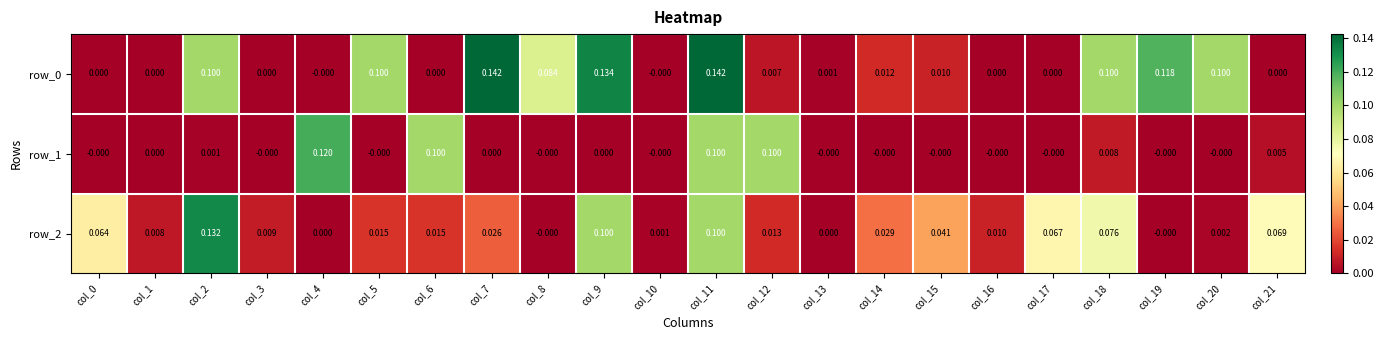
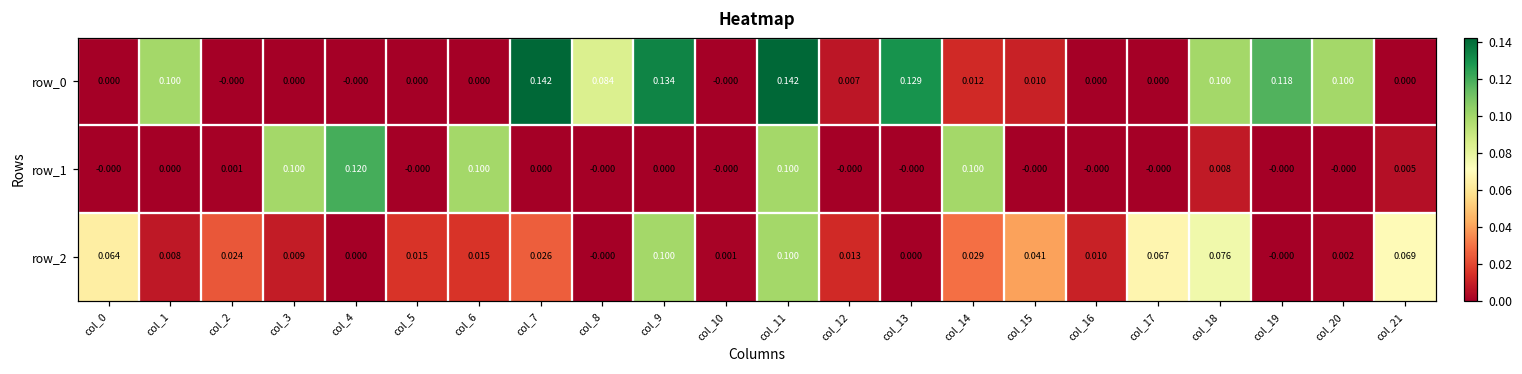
  {
    "row_0": {
      "col_0": 0.000,
-     "col_1": 0.000,
-     "col_2": 0.100,
+     "col_1": 0.100,
+     "col_2": -0.000,
      "col_3": 0.000,
      "col_4": -0.000,
-     "col_5": 0.100,
+     "col_5": 0.000,
      "col_6": 0.000,
      "col_7": 0.142,
      "col_8": 0.084,
      "col_9": 0.134,
      "col_10": -0.000,
      "col_11": 0.142,
      "col_12": 0.007,
-     "col_13": 0.001,
+     "col_13": 0.129,
      "col_14": 0.012,
      "col_15": 0.010,
      "col_16": 0.000,
      "col_17": 0.000,
      "col_18": 0.100,
      "col_19": 0.118,
      "col_20": 0.100,
      "col_21": 0.000
    },
    "row_1": {
      "col_0": -0.000,
      "col_1": 0.000,
      "col_2": 0.001,
-     "col_3": -0.000,
+     "col_3": 0.100,
      "col_4": 0.120,
      "col_5": -0.000,
      "col_6": 0.100,
      "col_7": 0.000,
      "col_8": -0.000,
      "col_9": 0.000,
      "col_10": -0.000,
      "col_11": 0.100,
-     "col_12": 0.100,
+     "col_12": -0.000,
      "col_13": -0.000,
-     "col_14": -0.000,
+     "col_14": 0.100,
      "col_15": -0.000,
      "col_16": -0.000,
      "col_17": -0.000,
      "col_18": 0.008,
      "col_19": -0.000,
      "col_20": -0.000,
      "col_21": 0.005
    },
    "row_2": {
      "col_0": 0.064,
      "col_1": 0.008,
-     "col_2": 0.132,
+     "col_2": 0.024,
      "col_3": 0.009,
      "col_4": 0.000,
      "col_5": 0.015,
      "col_6": 0.015,
      "col_7": 0.026,
      "col_8": -0.000,
      "col_9": 0.100,
      "col_10": 0.001,
      "col_11": 0.100,
      "col_12": 0.013,
      "col_13": 0.000,
      "col_14": 0.029,
      "col_15": 0.041,
      "col_16": 0.010,
      "col_17": 0.067,
      "col_18": 0.076,
      "col_19": -0.000,
      "col_20": 0.002,
      "col_21": 0.069
    }
  }
